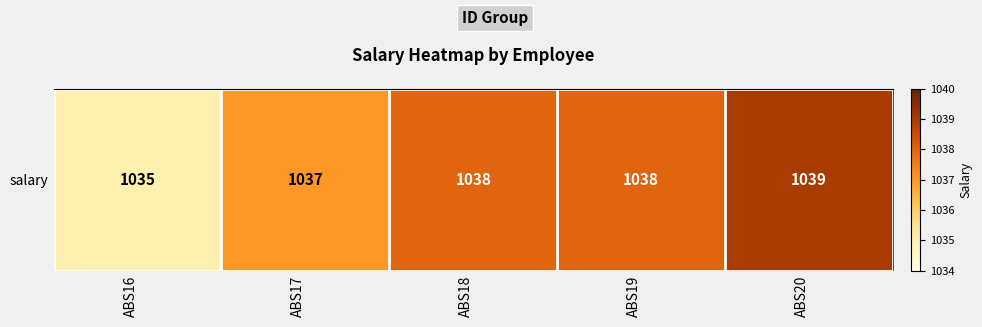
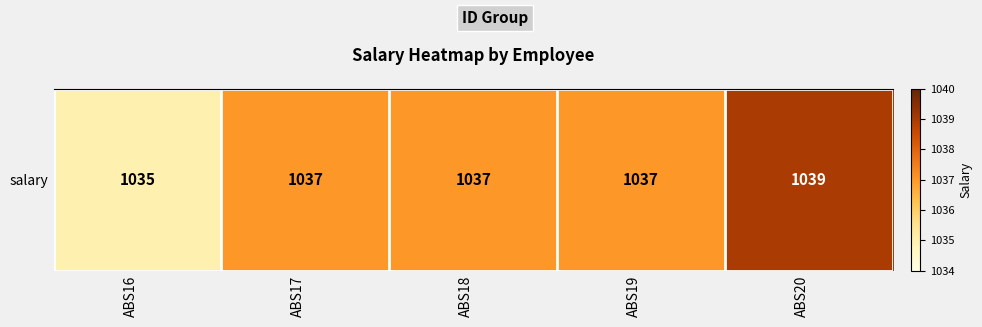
  {
    "salary": {
      "ABS16": 1035,
      "ABS17": 1037,
-     "ABS18": 1038,
-     "ABS19": 1038,
+     "ABS18": 1037,
+     "ABS19": 1037,
      "ABS20": 1039
    }
  }
